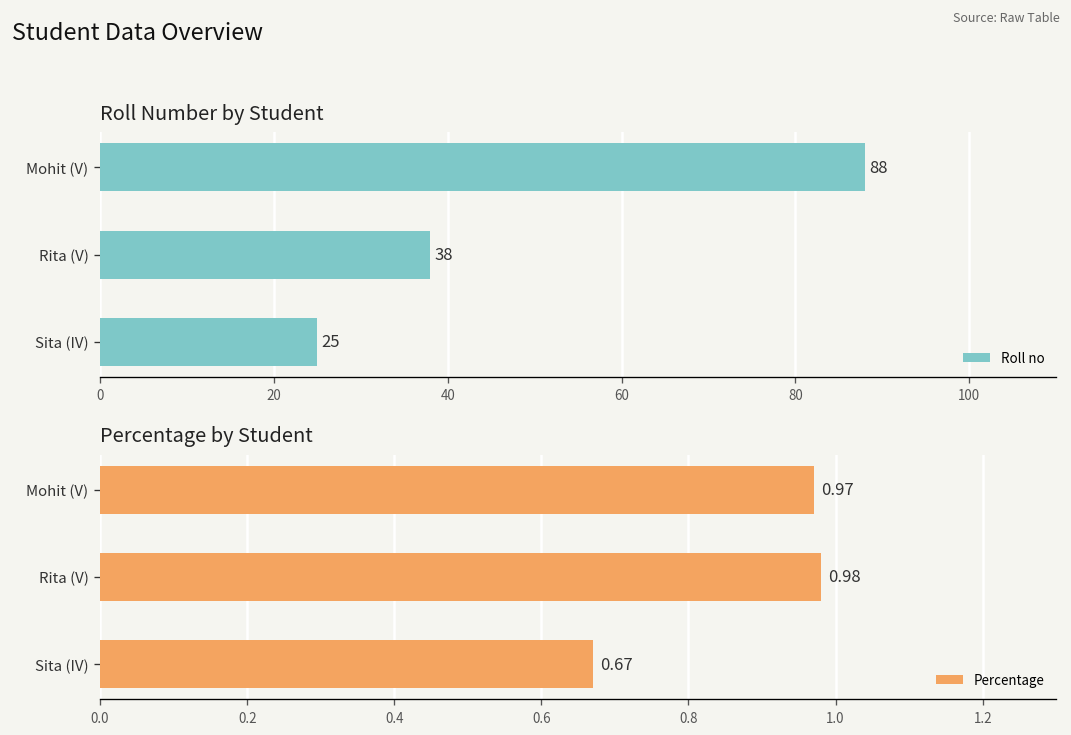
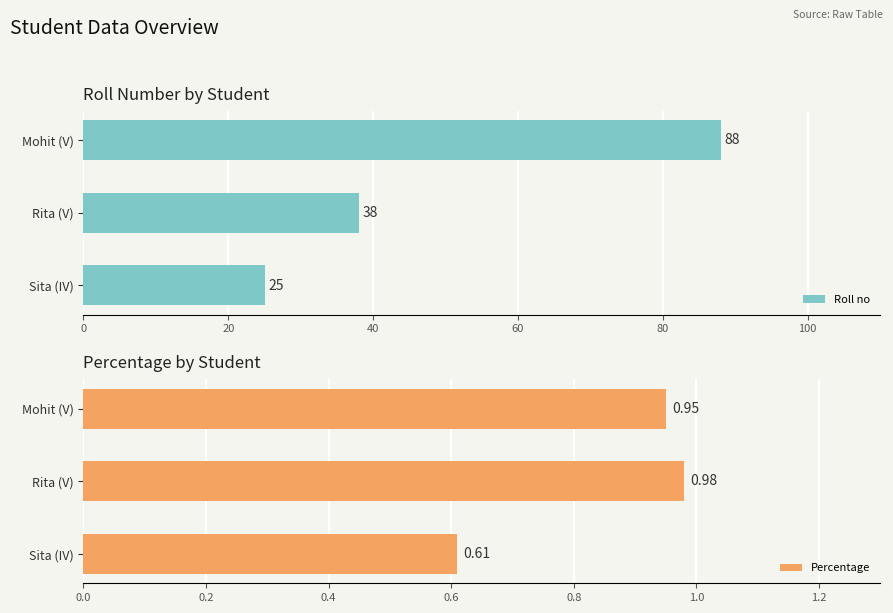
  {
    "Roll Number by Student": {
      "Mohit (V)": 88,
      "Rita (V)": 38,
      "Sita (IV)": 25
    },
    "Percentage by Student": {
-     "Mohit (V)": 0.97,
+     "Mohit (V)": 0.95,
      "Rita (V)": 0.98,
-     "Sita (IV)": 0.67
+     "Sita (IV)": 0.61
    }
  }
